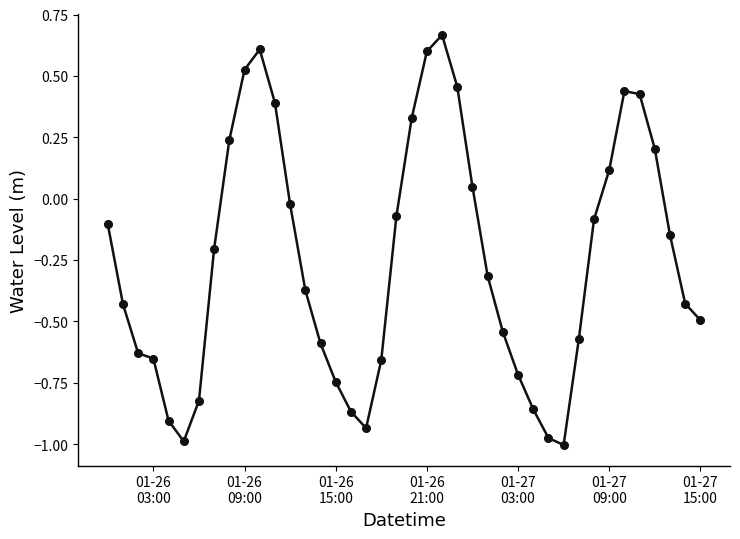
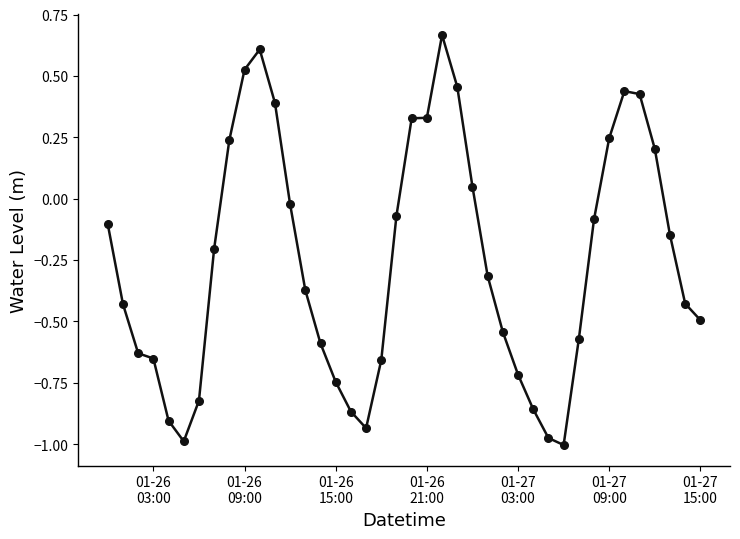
  {
    "01-26 03:00": -0.65,
    "01-26 09:00": 0.53,
    "01-26 15:00": -0.75,
-   "01-26 21:00": 0.60,
+   "01-26 21:00": 0.33,
    "01-27 03:00": -0.72,
-   "01-27 09:00": 0.12,
+   "01-27 09:00": 0.25,
    "01-27 15:00": -0.49
  }
